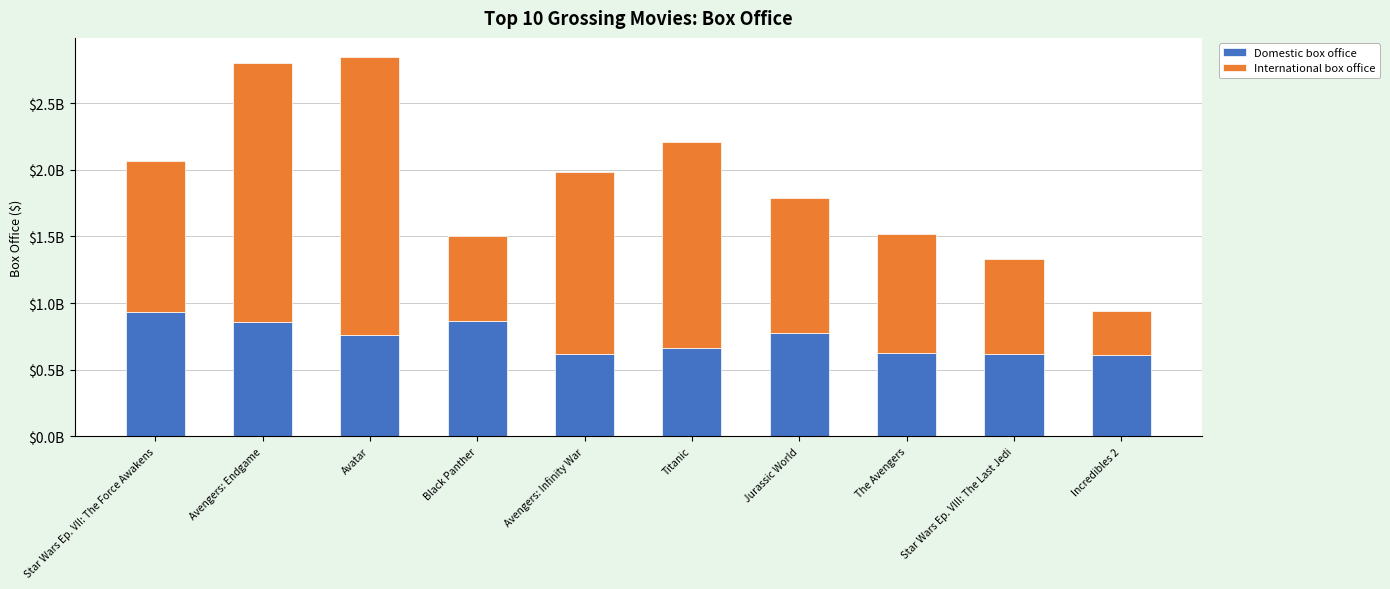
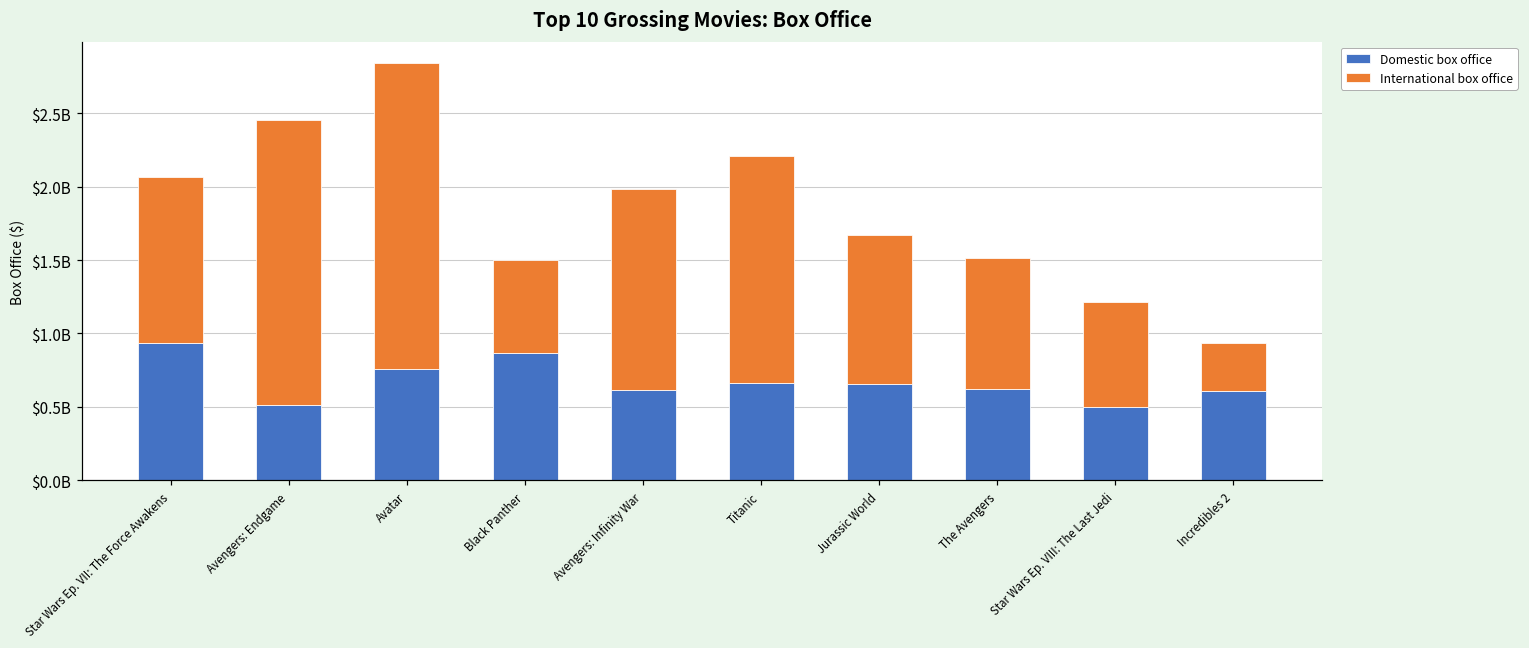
  {
    "Domestic box office": {
      "Star Wars Ep. VII: The Force Awakens": "$940000000",
-     "Avengers: Endgame": "$860000000",
+     "Avengers: Endgame": "$510000000",
      "Avatar": "$760000000",
      "Black Panther": "$870000000",
      "Avengers: Infinity War": "$620000000",
      "Titanic": "$660000000",
-     "Jurassic World": "$770000000",
+     "Jurassic World": "$650000000",
      "The Avengers": "$620000000",
-     "Star Wars Ep. VIII: The Last Jedi": "$620000000",
+     "Star Wars Ep. VIII: The Last Jedi": "$500000000",
      "Incredibles 2": "$610000000"
    },
    "International box office": {
      "Star Wars Ep. VII: The Force Awakens": "$1130000000",
      "Avengers: Endgame": "$1940000000",
      "Avatar": "$2090000000",
      "Black Panther": "$640000000",
      "Avengers: Infinity War": "$1370000000",
      "Titanic": "$1550000000",
      "Jurassic World": "$1020000000",
      "The Avengers": "$890000000",
      "Star Wars Ep. VIII: The Last Jedi": "$710000000",
      "Incredibles 2": "$330000000"
    }
  }
